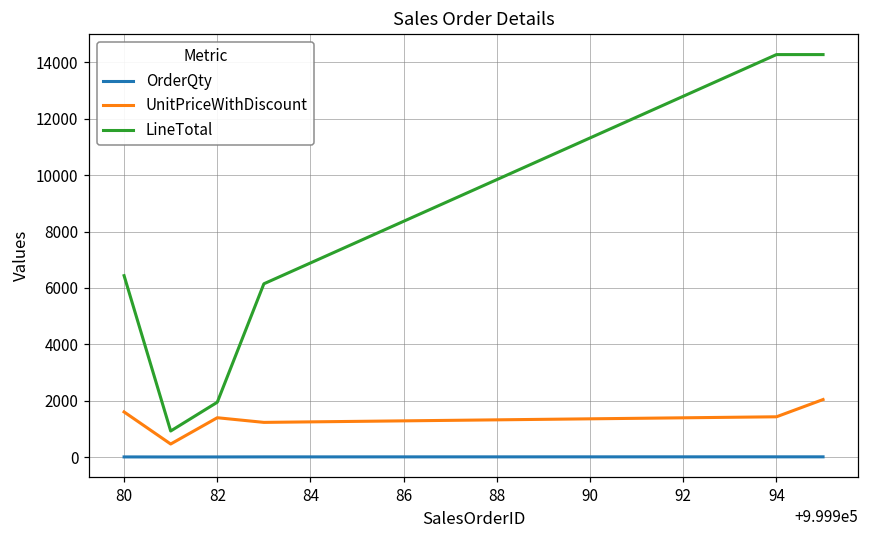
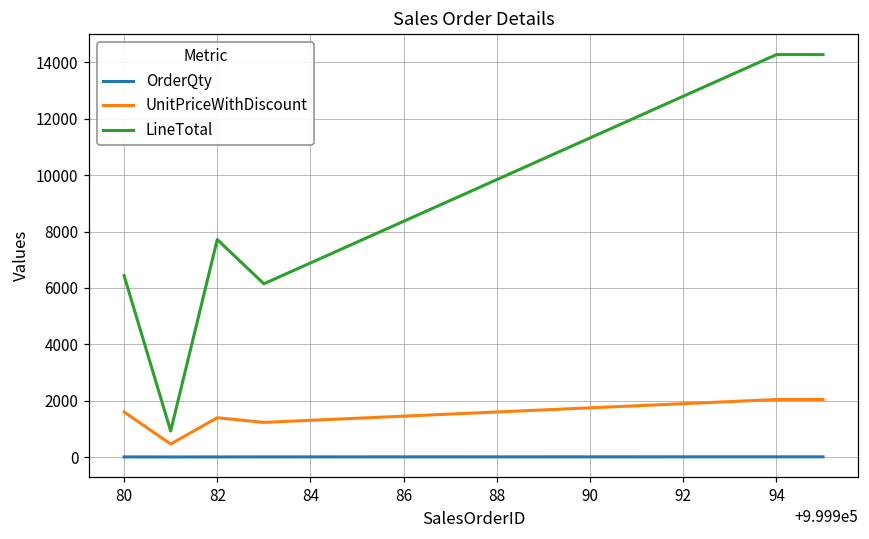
  {
    "OrderQty": {
      "80": 0,
      "82": 0,
      "94": 0
    },
    "UnitPriceWithDiscount": {
      "80": 1600,
      "82": 1400,
-     "94": 1400
+     "94": 2000
    },
    "LineTotal": {
      "80": 6400,
-     "82": 1900,
+     "82": 7700,
      "94": 14300
    }
  }
